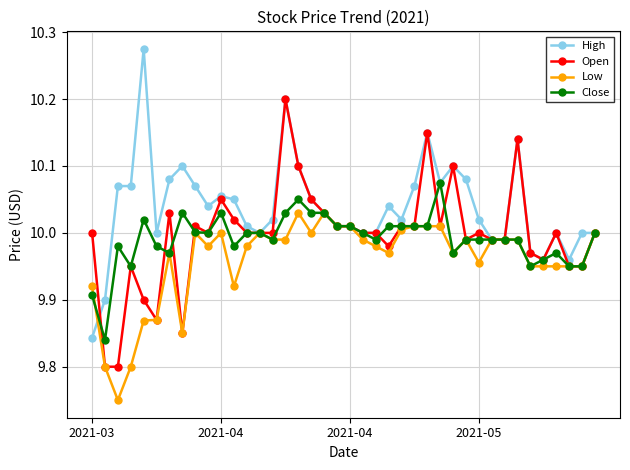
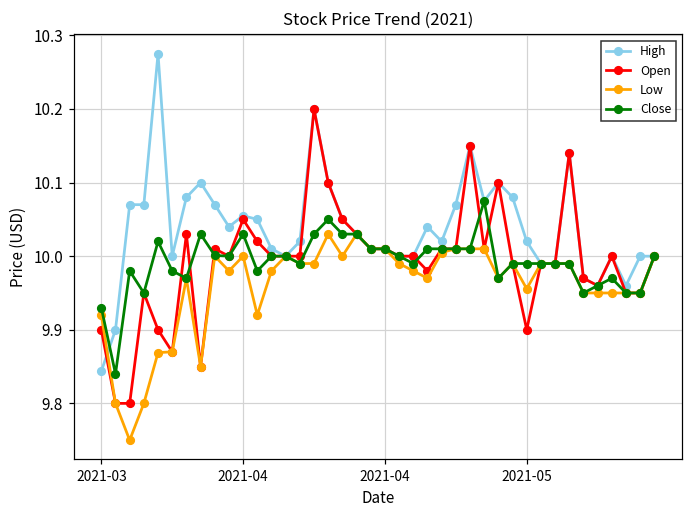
  {
    "High": {
      "2021-03": 9.84,
      "2021-05": 10.02
    },
    "Open": {
-     "2021-03": 10.0,
-     "2021-05": 10.0
+     "2021-03": 9.9,
+     "2021-05": 9.9
    },
    "Low": {
      "2021-03": 9.92,
      "2021-05": 9.96
    },
    "Close": {
-     "2021-03": 9.91,
+     "2021-03": 9.93,
      "2021-05": 9.99
    }
  }
